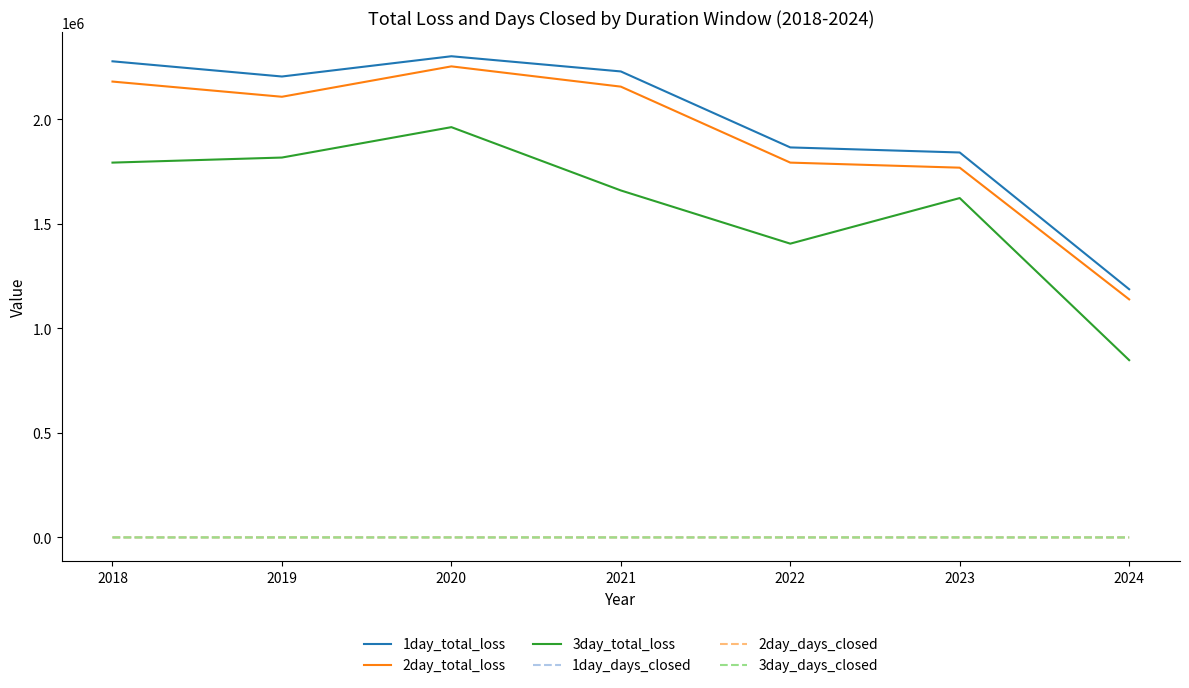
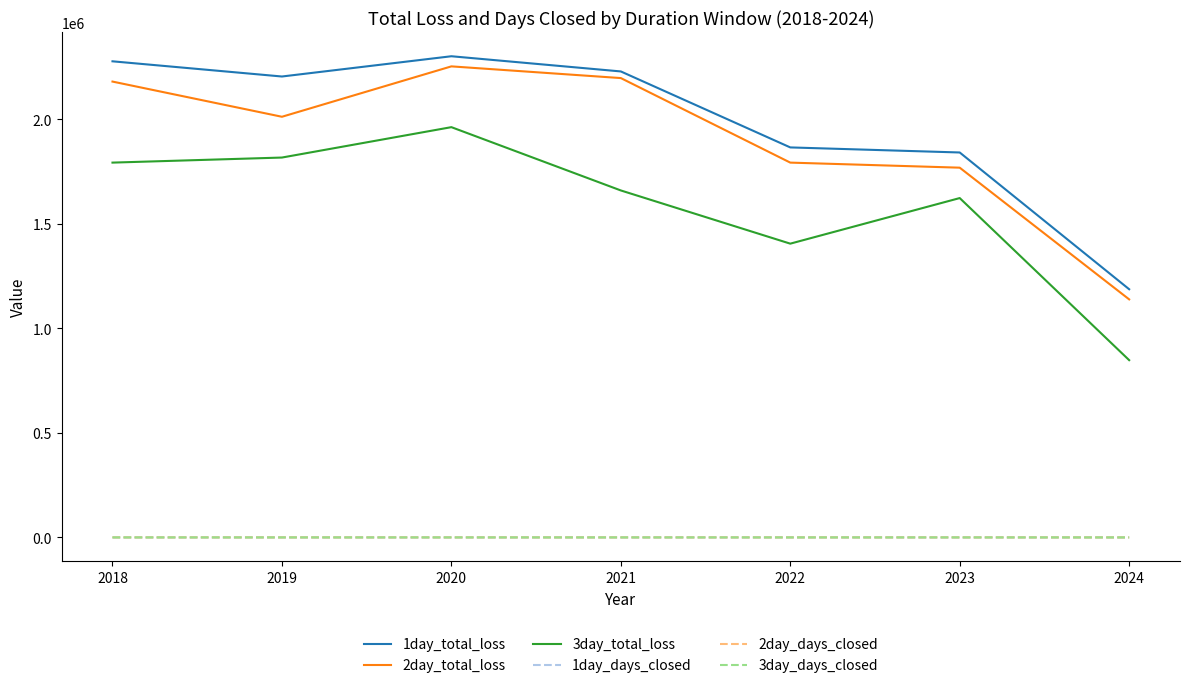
  {
    "1day_total_loss": {
      "2018": 2280000,
      "2019": 2210000,
      "2020": 2300000,
      "2021": 2230000,
      "2022": 1870000,
      "2023": 1840000,
      "2024": 1190000
    },
    "2day_total_loss": {
      "2018": 2180000,
-     "2019": 2110000,
+     "2019": 2010000,
      "2020": 2250000,
-     "2021": 2160000,
+     "2021": 2200000,
      "2022": 1790000,
      "2023": 1770000,
      "2024": 1140000
    },
    "3day_total_loss": {
      "2018": 1790000,
      "2019": 1820000,
      "2020": 1960000,
      "2021": 1660000,
      "2022": 1410000,
      "2023": 1620000,
      "2024": 850000
    },
    "3day_days_closed": {
      "2018": 0,
      "2019": 0,
      "2020": 0,
      "2021": 0,
      "2022": 0,
      "2023": 0,
      "2024": 0
    }
  }
